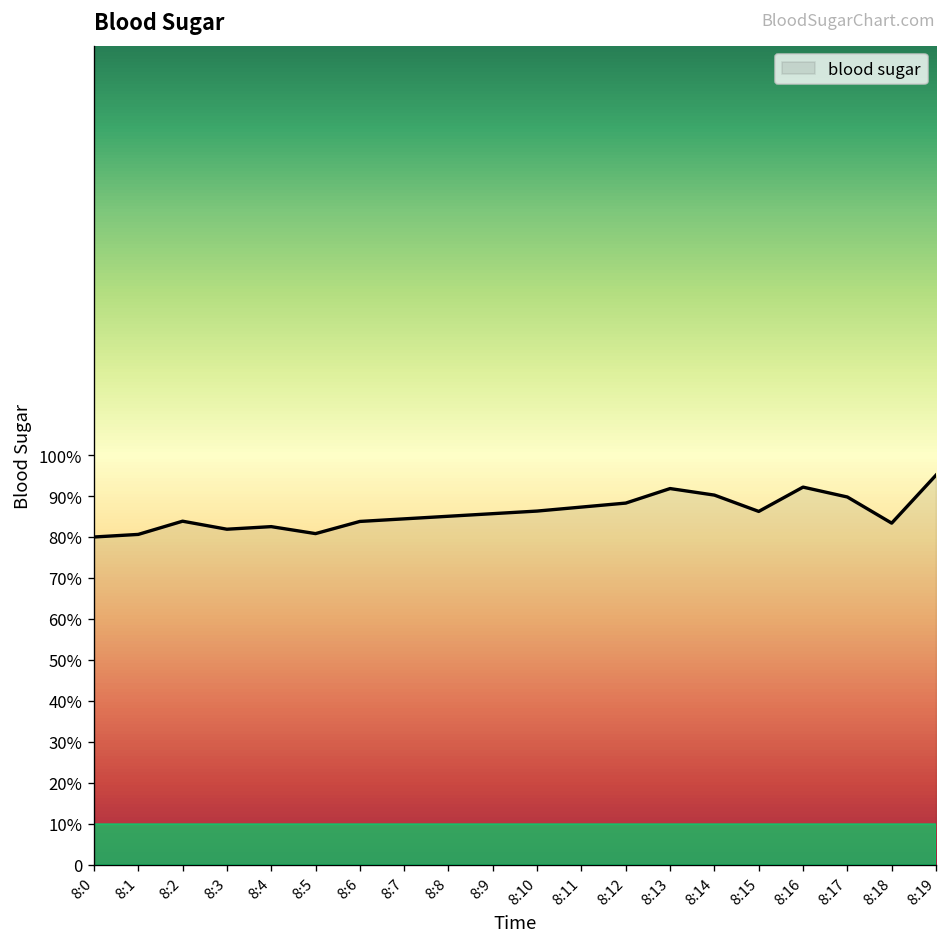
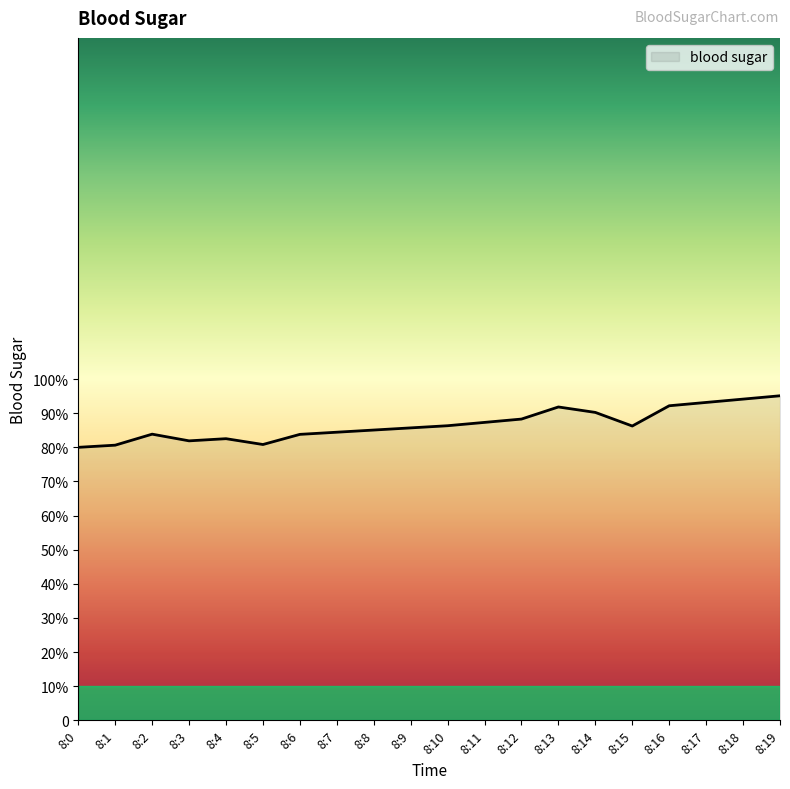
  {
    "8:0": "80%",
    "8:1": "81%",
    "8:2": "84%",
    "8:3": "82%",
    "8:4": "83%",
    "8:5": "81%",
    "8:6": "84%",
    "8:7": "84%",
    "8:8": "85%",
    "8:9": "86%",
    "8:10": "86%",
    "8:11": "87%",
    "8:12": "88%",
    "8:13": "92%",
    "8:14": "90%",
    "8:15": "86%",
    "8:16": "92%",
-   "8:17": "90%",
-   "8:18": "83%",
+   "8:17": "93%",
+   "8:18": "94%",
    "8:19": "95%"
  }
